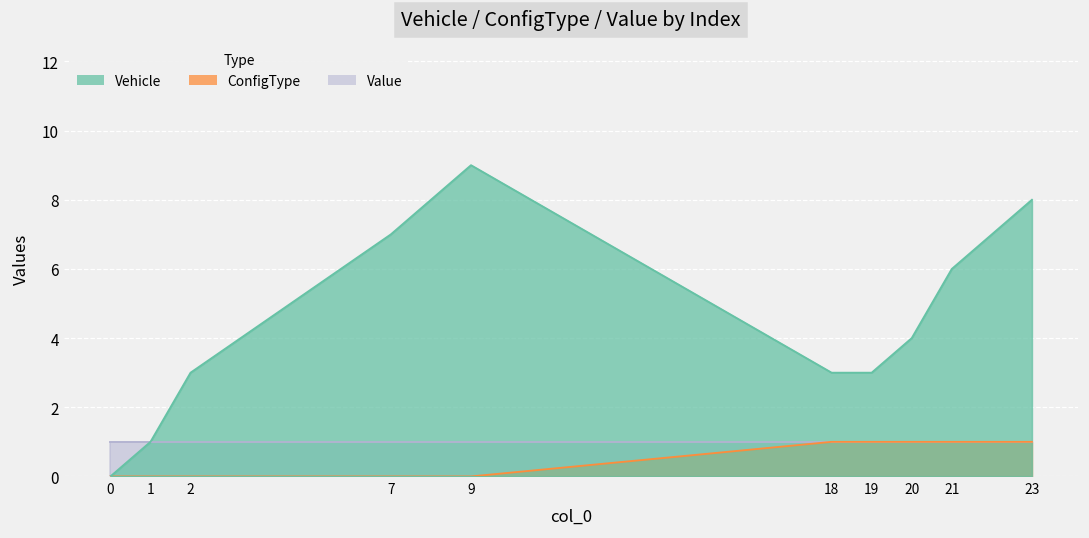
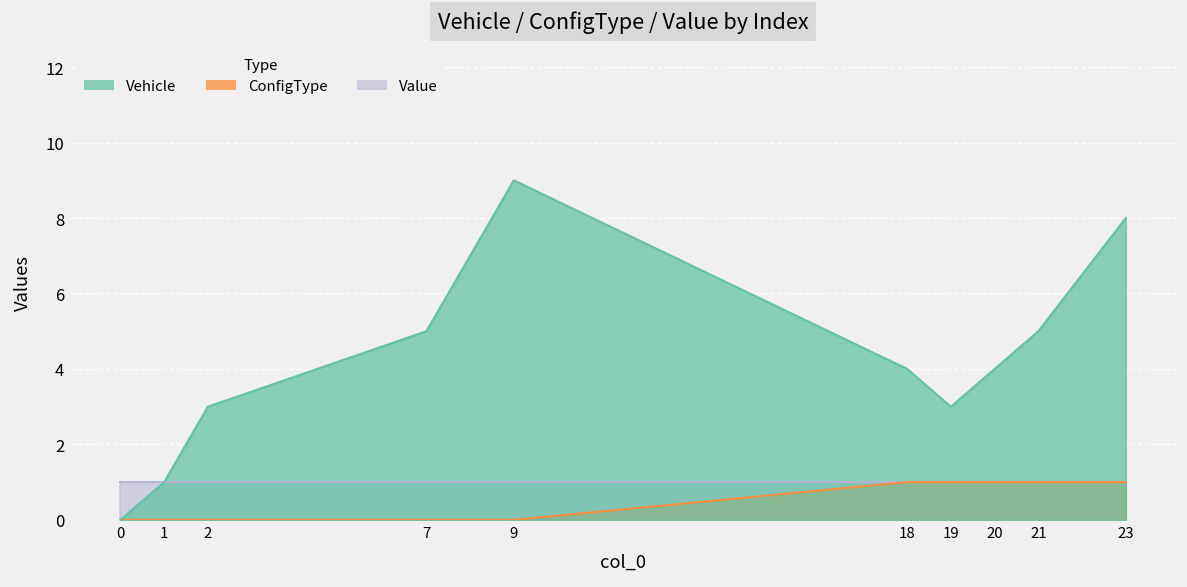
  {
    "Value": {
      "0": 1,
      "2": 1,
      "7": 1,
      "9": 1
    },
    "ConfigType": {
      "1": 0,
      "2": 0,
      "7": 0,
      "9": 0
    },
    "Vehicle": {
      "2": 3,
-     "7": 7,
+     "7": 5,
      "9": 9,
-     "18": 3,
+     "18": 4,
      "19": 3,
      "20": 4,
-     "21": 6,
+     "21": 5,
      "23": 8
    }
  }
